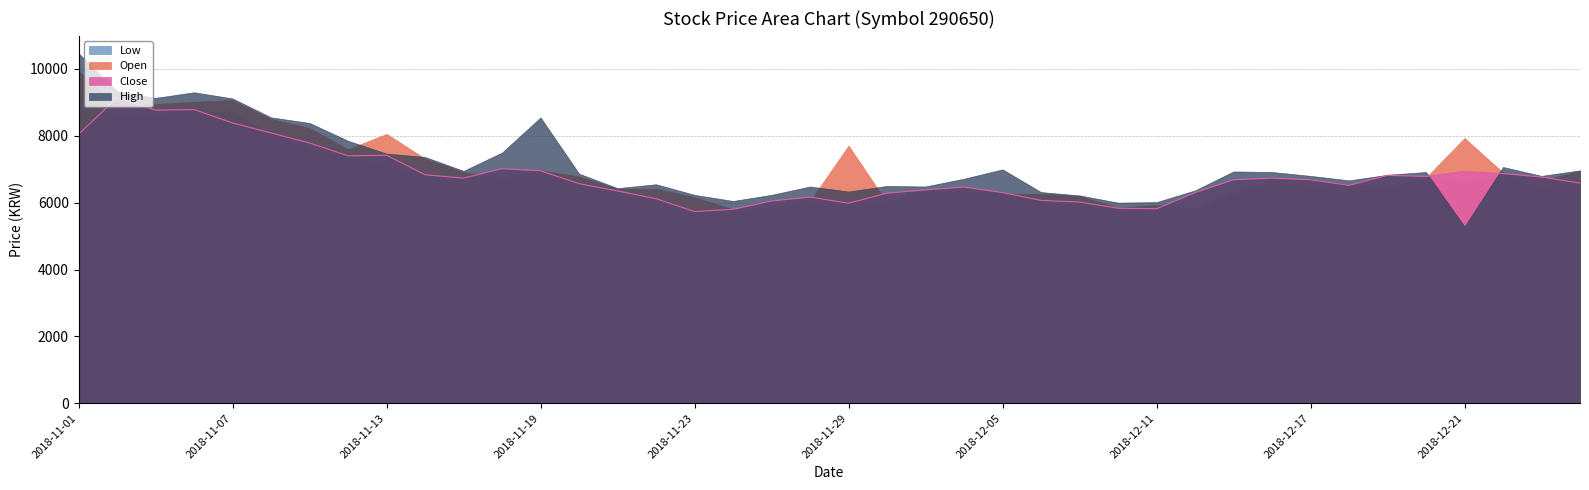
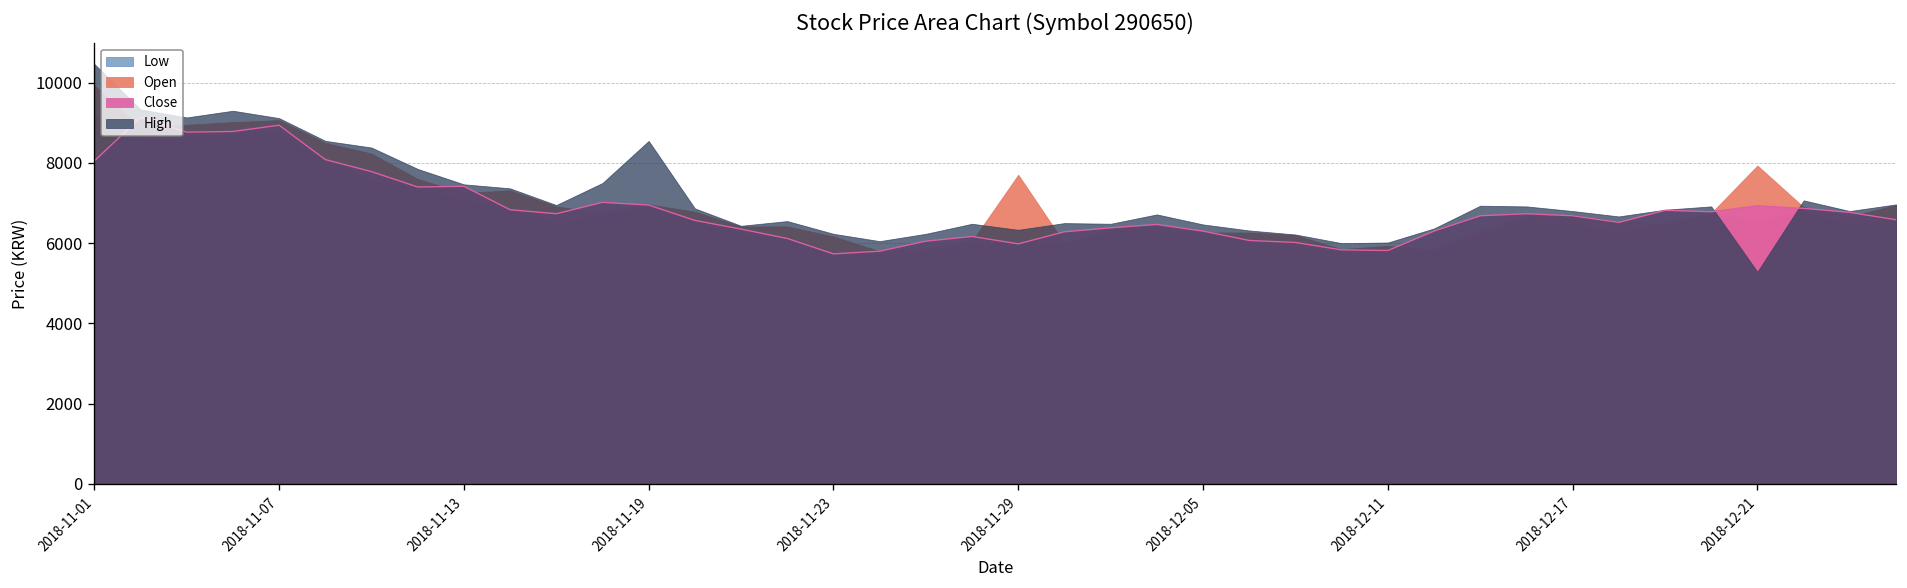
  {
    "Low": {
      "2018-11-01": 9200,
      "2018-11-07": 8700,
      "2018-11-13": 7100,
      "2018-12-17": 6500,
      "2018-12-21": 6600
    },
    "Open": {
      "2018-11-01": 9900,
-     "2018-11-13": 8100,
+     "2018-11-13": 7300,
      "2018-11-29": 7700,
      "2018-12-11": 5900,
      "2018-12-21": 7900
    },
    "Close": {
      "2018-11-01": 8000,
-     "2018-11-07": 8400,
+     "2018-11-07": 8900,
      "2018-12-21": 6900
    },
    "High": {
      "2018-11-01": 10500,
      "2018-11-19": 8500,
      "2018-11-29": 6300,
-     "2018-12-05": 7000,
+     "2018-12-05": 6500,
      "2018-12-11": 6000,
      "2018-12-17": 6800,
      "2018-12-21": 5300
    }
  }
